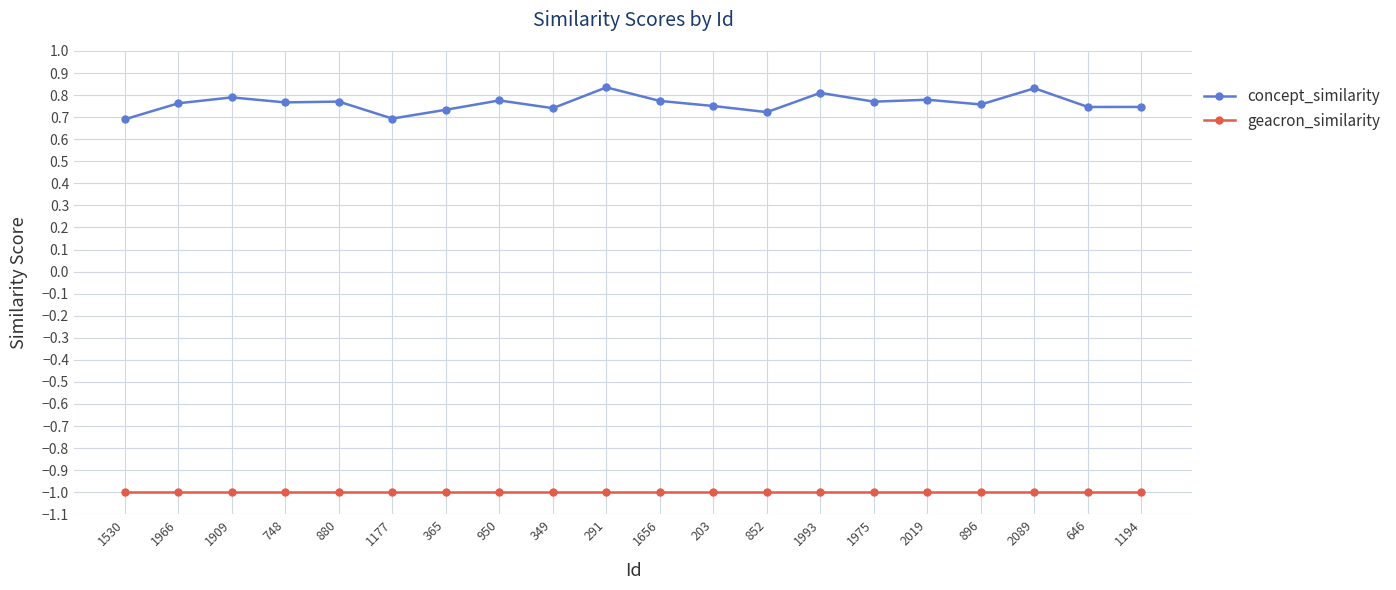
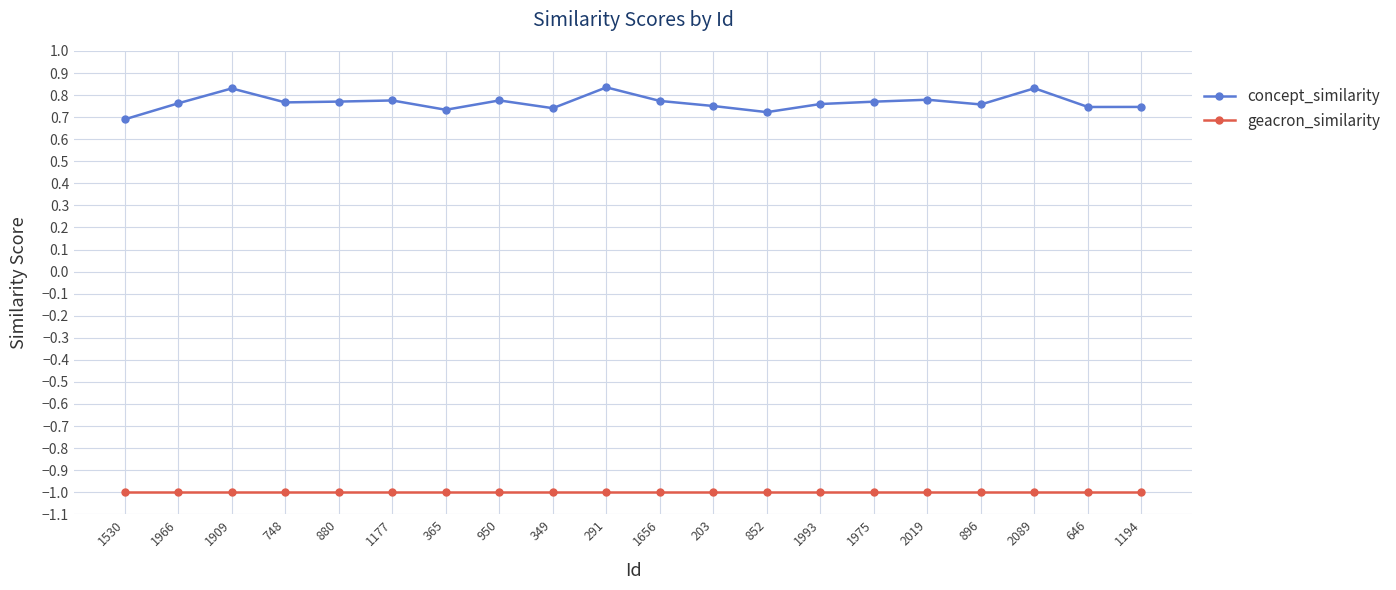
  {
    "concept_similarity": {
      "1530": 0.69,
      "1966": 0.76,
-     "1909": 0.79,
+     "1909": 0.83,
      "748": 0.77,
      "880": 0.77,
-     "1177": 0.69,
+     "1177": 0.78,
      "365": 0.73,
      "950": 0.78,
      "349": 0.74,
      "291": 0.84,
      "1656": 0.77,
      "203": 0.75,
      "852": 0.72,
-     "1993": 0.81,
+     "1993": 0.76,
      "1975": 0.77,
      "2019": 0.78,
      "896": 0.76,
      "2089": 0.83,
      "646": 0.75,
      "1194": 0.75
    },
    "geacron_similarity": {
      "1530": -1.00,
      "1966": -1.00,
      "1909": -1.00,
      "748": -1.00,
      "880": -1.00,
      "1177": -1.00,
      "365": -1.00,
      "950": -1.00,
      "349": -1.00,
      "291": -1.00,
      "1656": -1.00,
      "203": -1.00,
      "852": -1.00,
      "1993": -1.00,
      "1975": -1.00,
      "2019": -1.00,
      "896": -1.00,
      "2089": -1.00,
      "646": -1.00,
      "1194": -1.00
    }
  }
